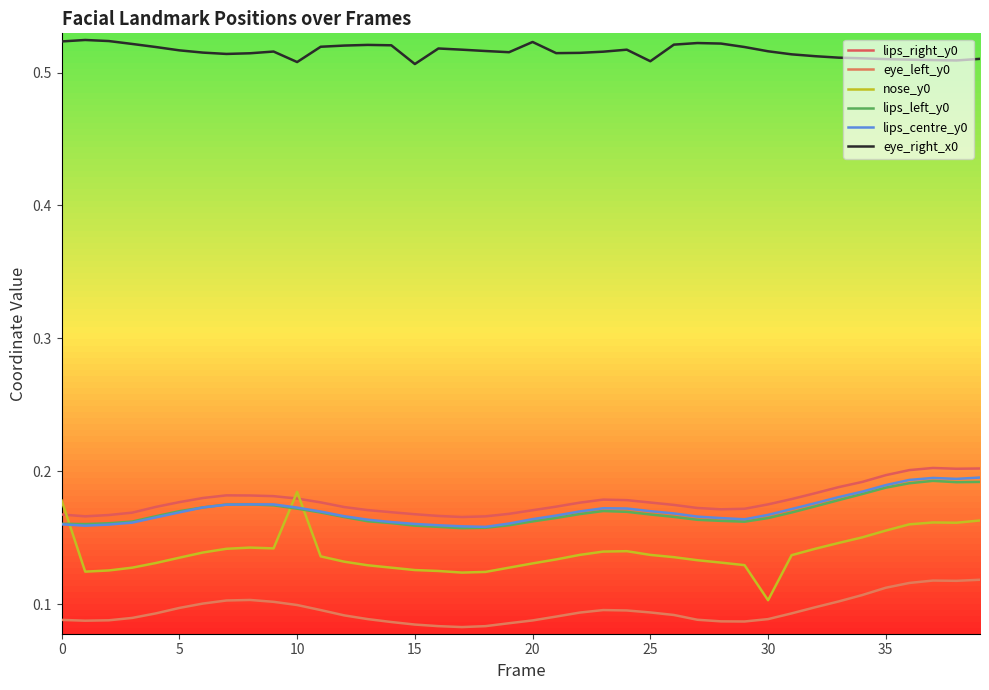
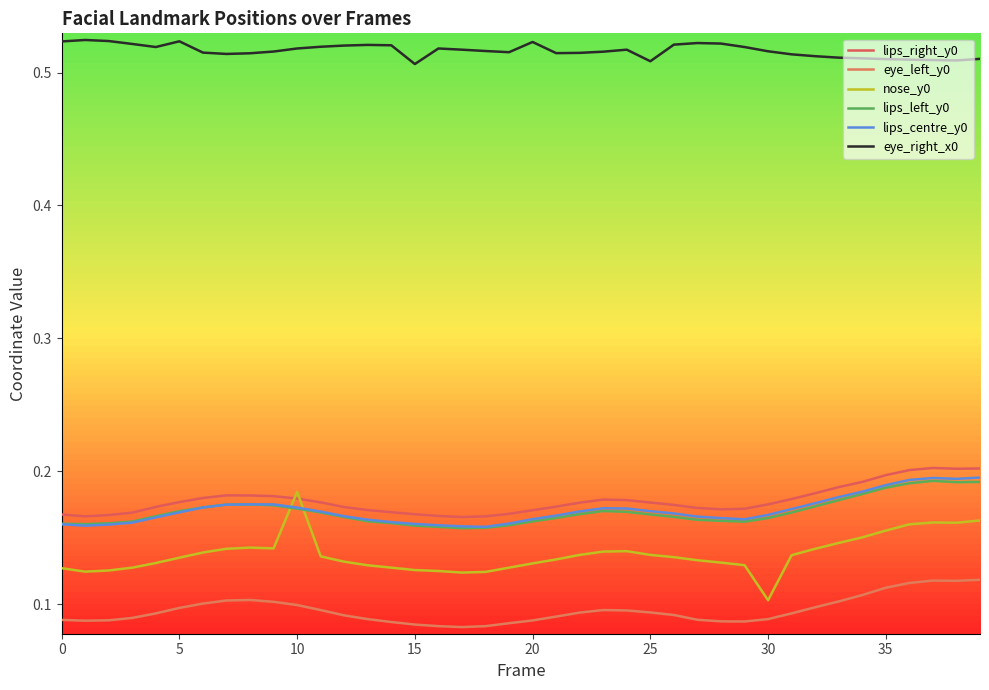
  {
    "nose_y0": {
-     "0": 0.178,
+     "0": 0.127,
      "5": 0.135,
      "10": 0.185,
      "15": 0.126,
      "20": 0.131,
      "25": 0.137,
      "30": 0.103,
      "35": 0.155
    },
    "lips_left_y0": {
      "25": 0.168,
      "30": 0.165
    },
    "lips_centre_y0": {
      "25": 0.170,
      "30": 0.167
    },
    "eye_right_x0": {
      "0": 0.523,
-     "5": 0.517,
-     "10": 0.508,
+     "5": 0.524,
+     "10": 0.518,
      "15": 0.506,
      "20": 0.523,
      "25": 0.509,
      "30": 0.516
    }
  }
